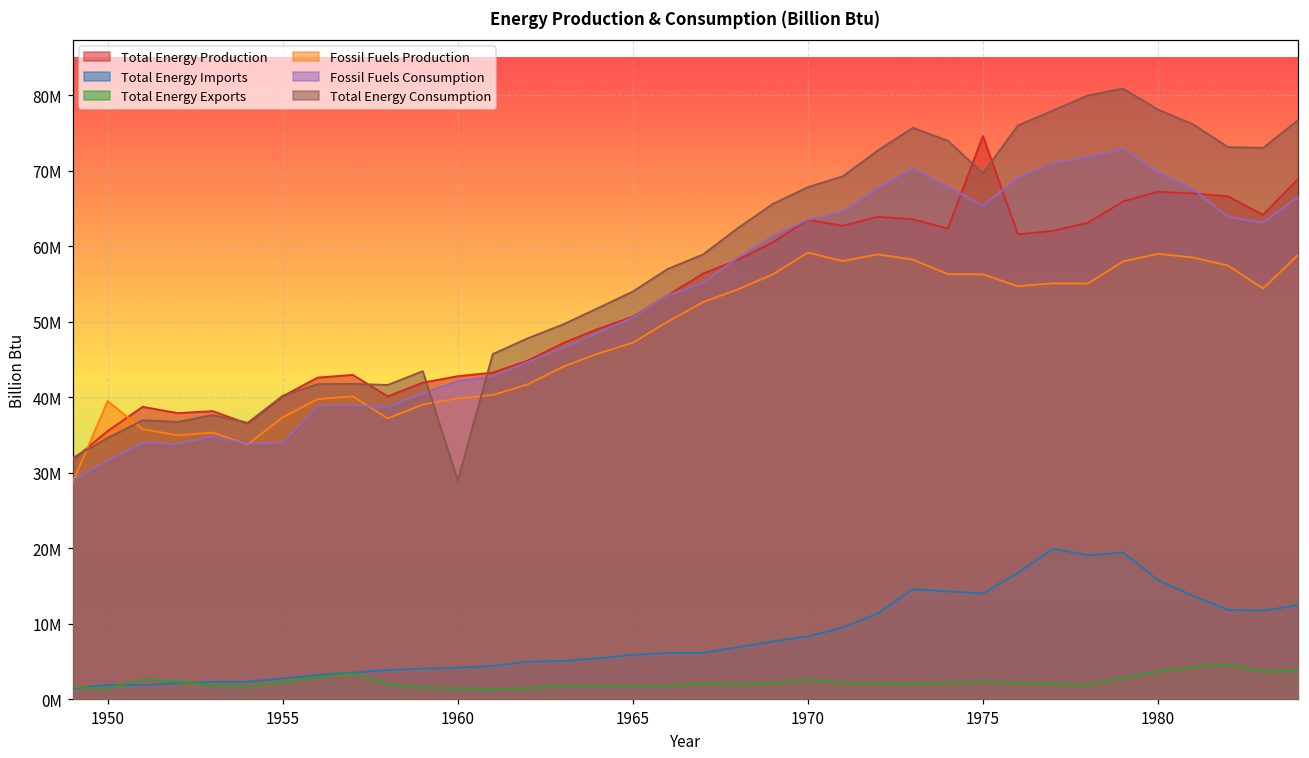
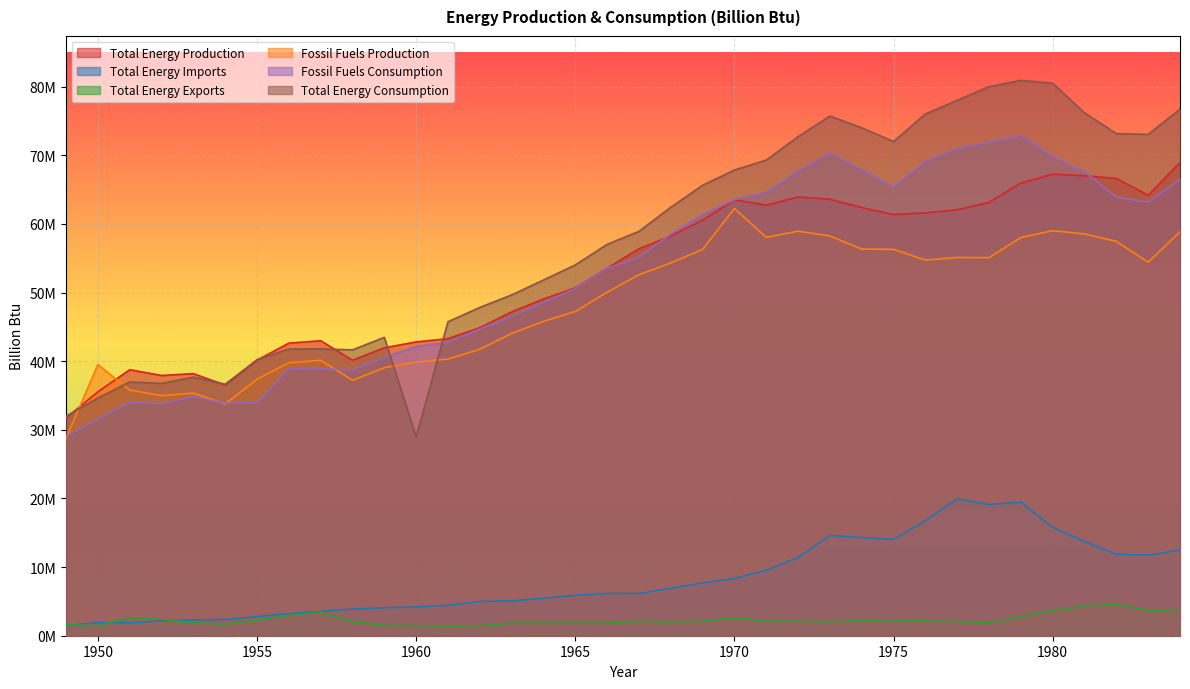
  {
    "Total Energy Production": {
      "1950": 36000000,
      "1960": 43000000,
-     "1975": 75000000,
+     "1975": 61000000,
      "1980": 67000000
    },
    "Total Energy Imports": {
      "1950": 2000000,
      "1955": 3000000,
      "1960": 4000000,
      "1965": 6000000,
      "1970": 8000000,
      "1975": 14000000,
      "1980": 16000000
    },
    "Total Energy Exports": {
      "1950": 1000000,
      "1955": 2000000,
      "1960": 1000000,
      "1965": 2000000,
      "1970": 3000000,
      "1975": 2000000,
      "1980": 4000000
    },
    "Fossil Fuels Production": {
      "1950": 40000000,
      "1955": 37000000,
      "1960": 40000000,
      "1965": 47000000,
-     "1970": 59000000,
+     "1970": 62000000,
      "1975": 56000000,
      "1980": 59000000
    },
    "Fossil Fuels Consumption": {
      "1950": 32000000,
      "1955": 34000000,
      "1960": 42000000,
      "1975": 65000000,
      "1980": 70000000
    },
    "Total Energy Consumption": {
      "1950": 35000000,
      "1960": 29000000,
      "1965": 54000000,
      "1970": 68000000,
-     "1975": 70000000,
-     "1980": 78000000
+     "1975": 72000000,
+     "1980": 80000000
    }
  }
